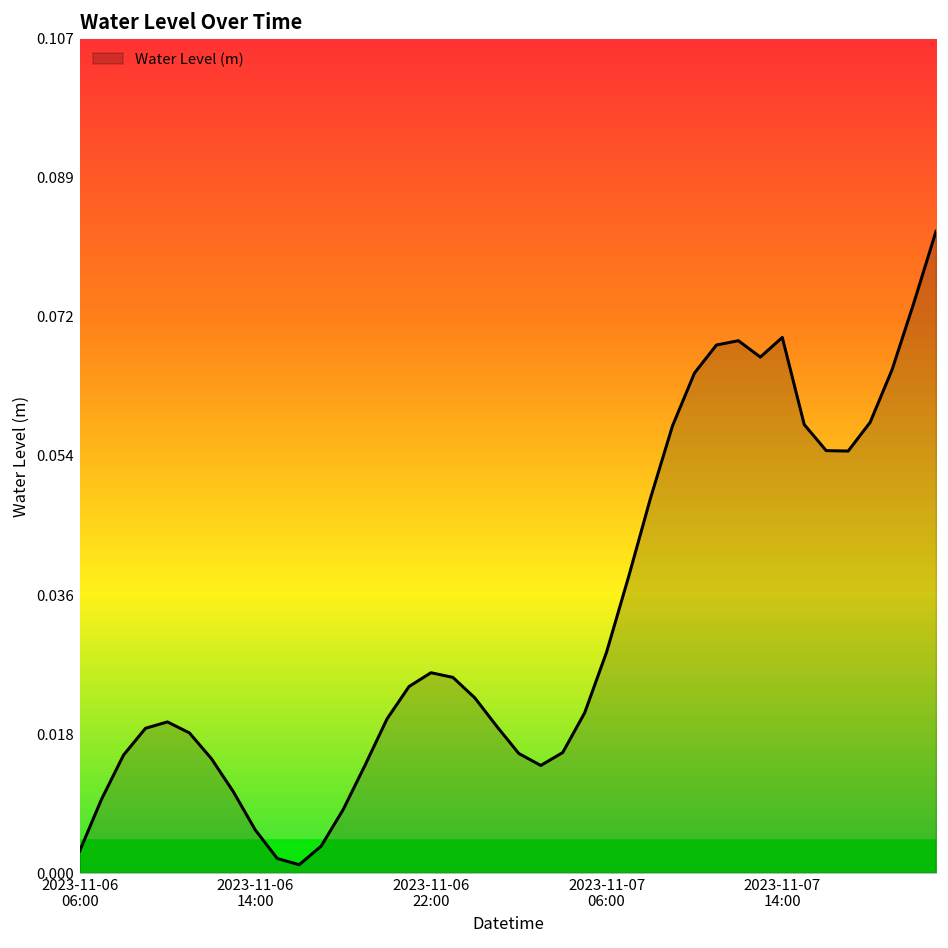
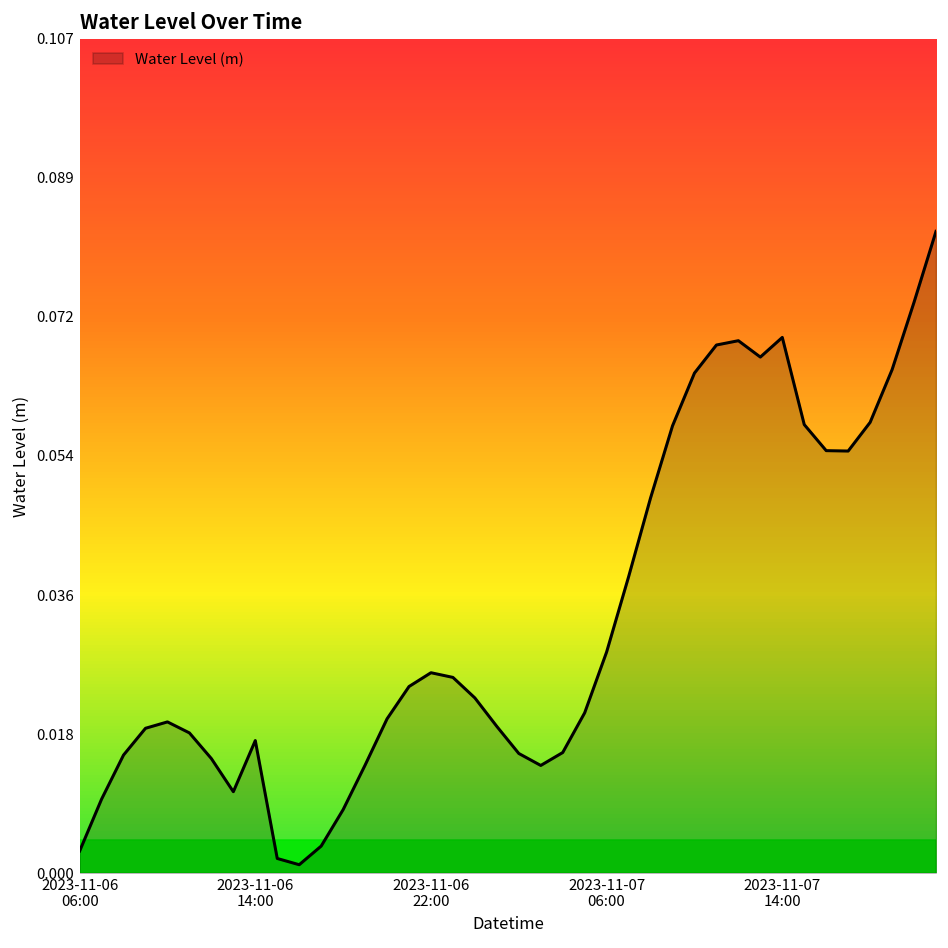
  {
-   "2023-11-06 14:00": 0.006,
+   "2023-11-06 14:00": 0.017,
    "2023-11-06 22:00": 0.026,
    "2023-11-07 06:00": 0.028,
    "2023-11-07 14:00": 0.069
  }
